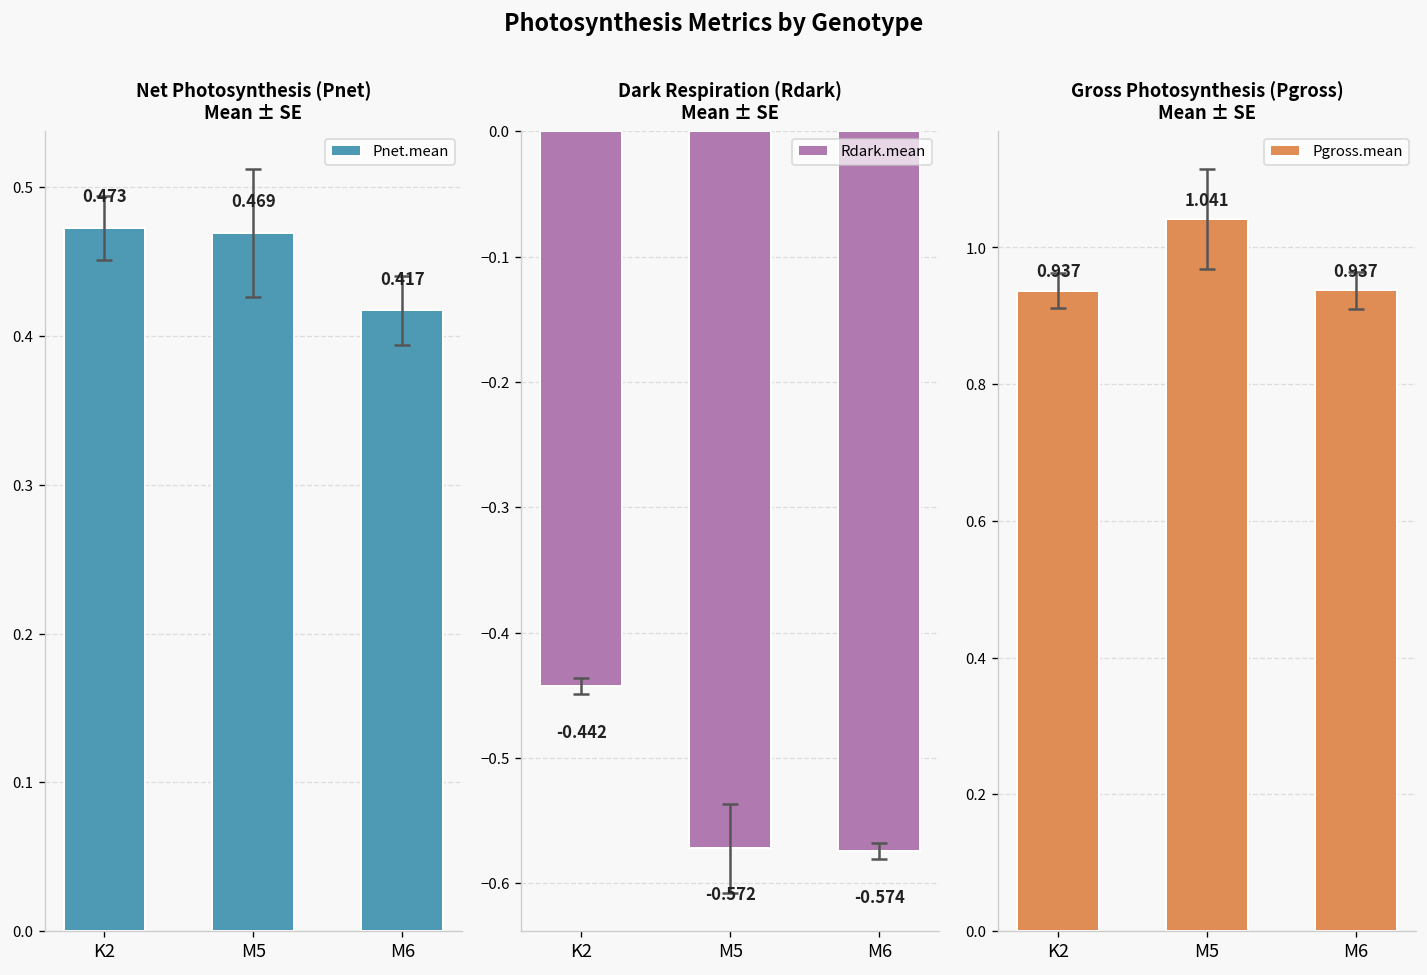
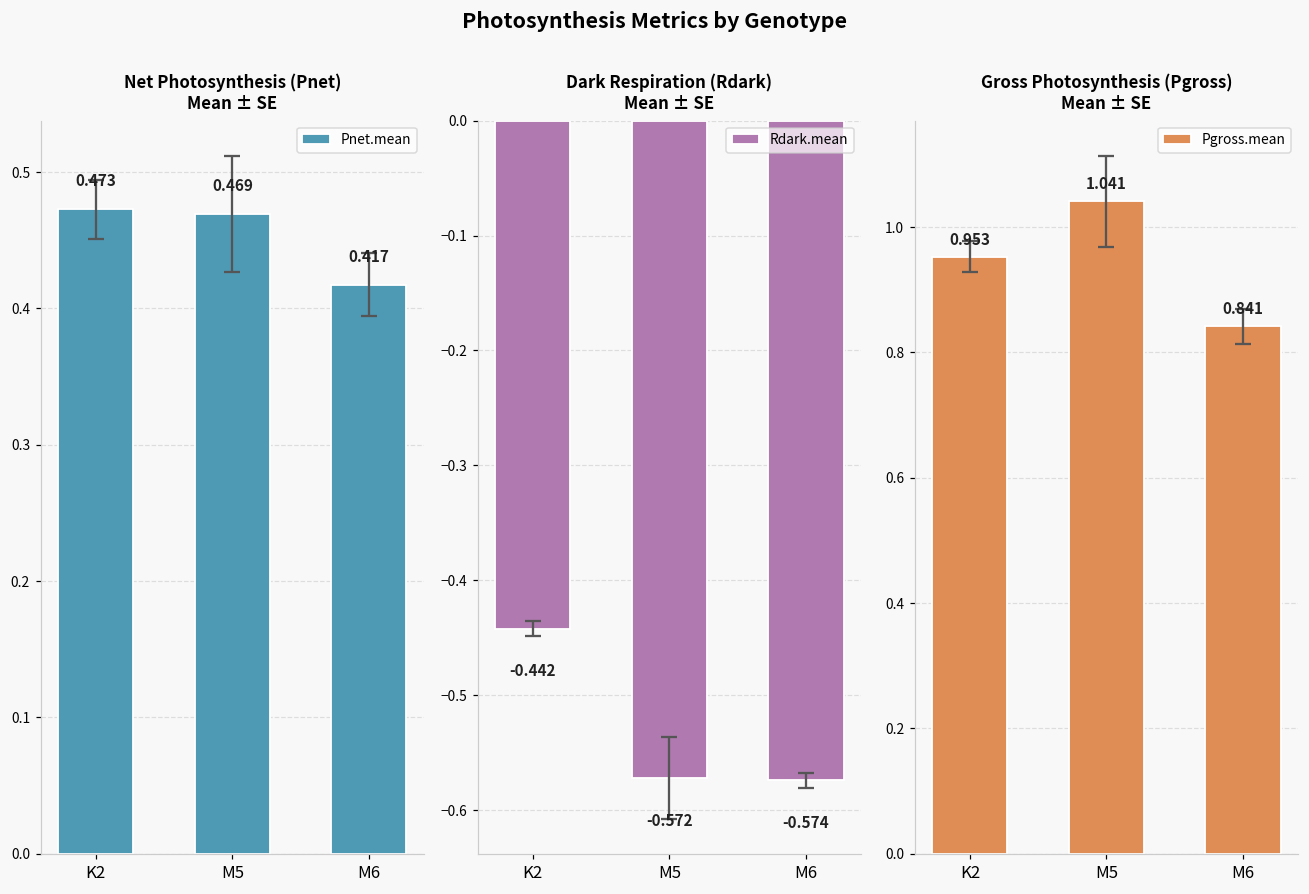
  {
    "Gross Photosynthesis (Pgross) Mean ± SE": {
      "Pgross.mean": {
-       "K2": 0.937,
+       "K2": 0.953,
        "M5": 1.041,
-       "M6": 0.937
+       "M6": 0.841
      }
    }
  }
